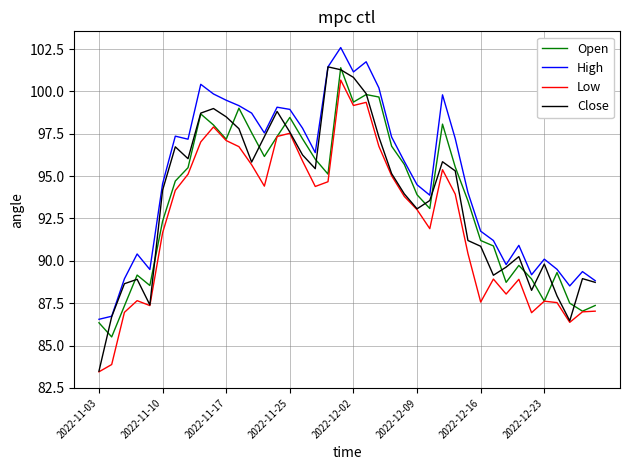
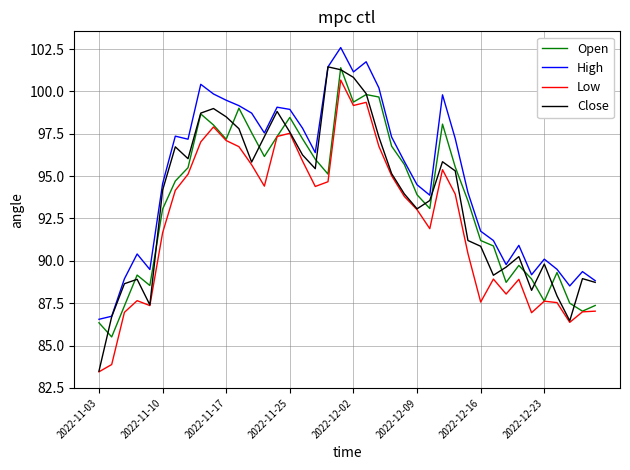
  {
    "Open": {
      "2022-11-03": 86.3,
-     "2022-11-10": 92.3,
+     "2022-11-10": 93.1,
      "2022-11-25": 98.5,
      "2022-12-02": 99.4,
      "2022-12-09": 93.9,
      "2022-12-16": 91.2
    },
    "High": {
      "2022-11-03": 86.6,
      "2022-11-10": 94.6,
      "2022-11-17": 99.5,
      "2022-11-25": 98.9,
      "2022-12-02": 101.2,
      "2022-12-09": 94.5,
      "2022-12-16": 91.8,
      "2022-12-23": 90.1
    },
    "Low": {
      "2022-11-10": 91.7,
      "2022-12-02": 99.2,
      "2022-12-16": 87.6
    },
    "Close": {
      "2022-11-10": 94.2,
      "2022-11-17": 98.5,
      "2022-12-02": 100.8,
      "2022-12-16": 90.9,
      "2022-12-23": 89.8
    }
  }
